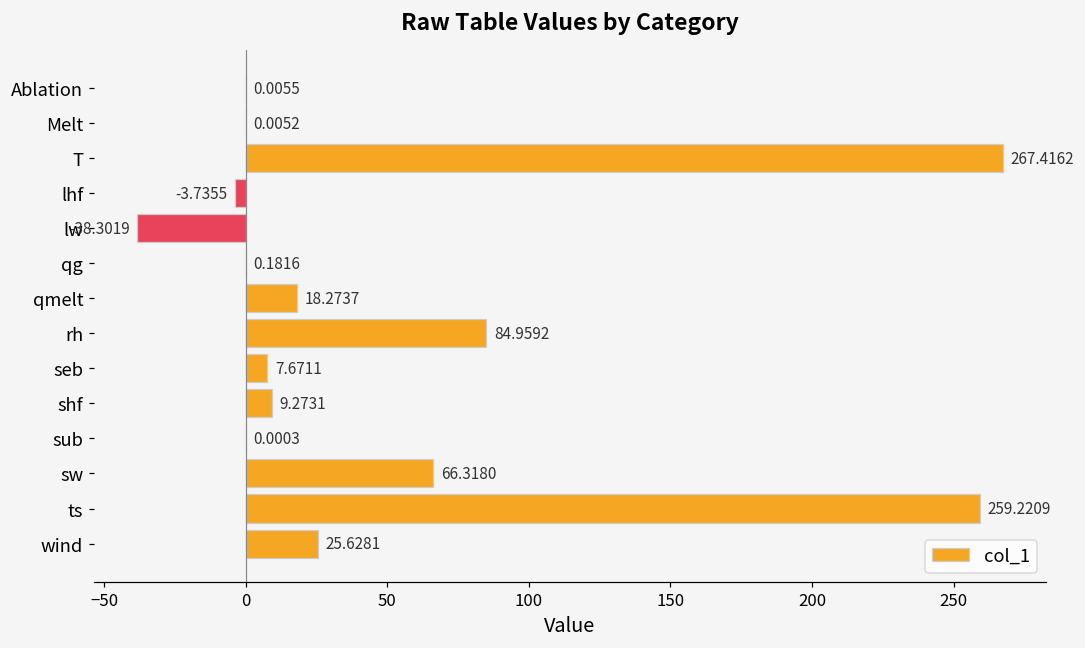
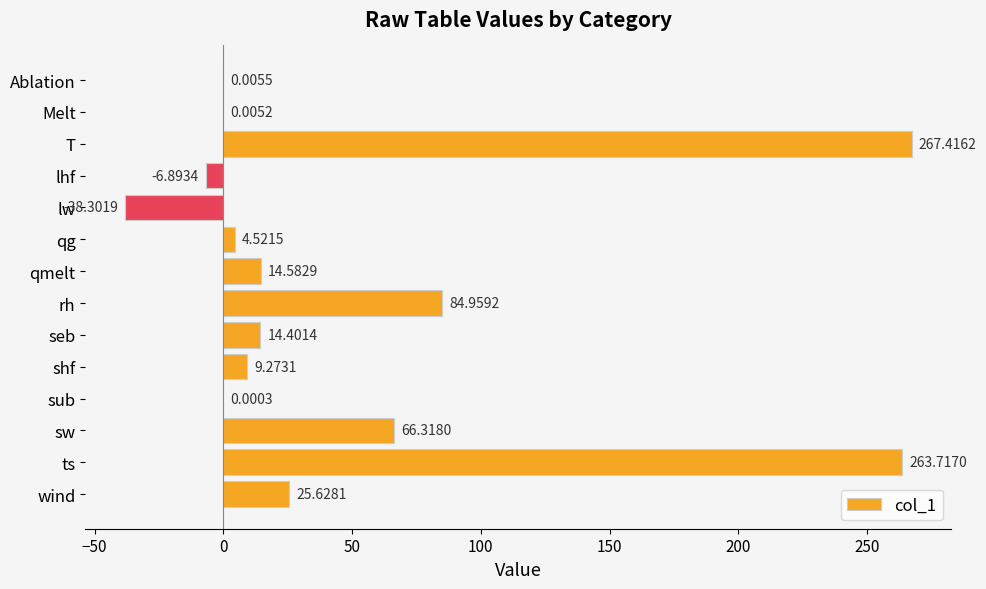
  {
    "Ablation": 0.0055,
    "Melt": 0.0052,
    "T": 267.4162,
-   "lhf": -3.7355,
+   "lhf": -6.8934,
    "lw": -38.3019,
-   "qg": 0.1816,
-   "qmelt": 18.2737,
+   "qg": 4.5215,
+   "qmelt": 14.5829,
    "rh": 84.9592,
-   "seb": 7.6711,
+   "seb": 14.4014,
    "shf": 9.2731,
    "sub": 0.0003,
    "sw": 66.3180,
-   "ts": 259.2209,
+   "ts": 263.7170,
    "wind": 25.6281
  }
